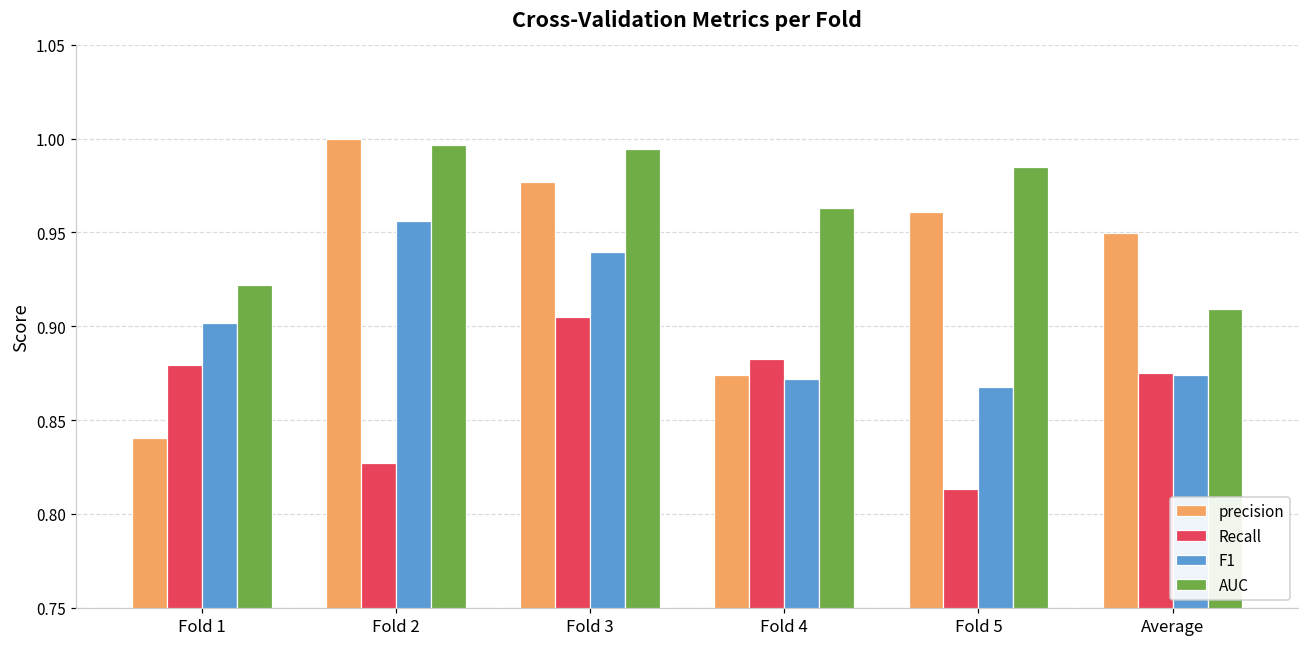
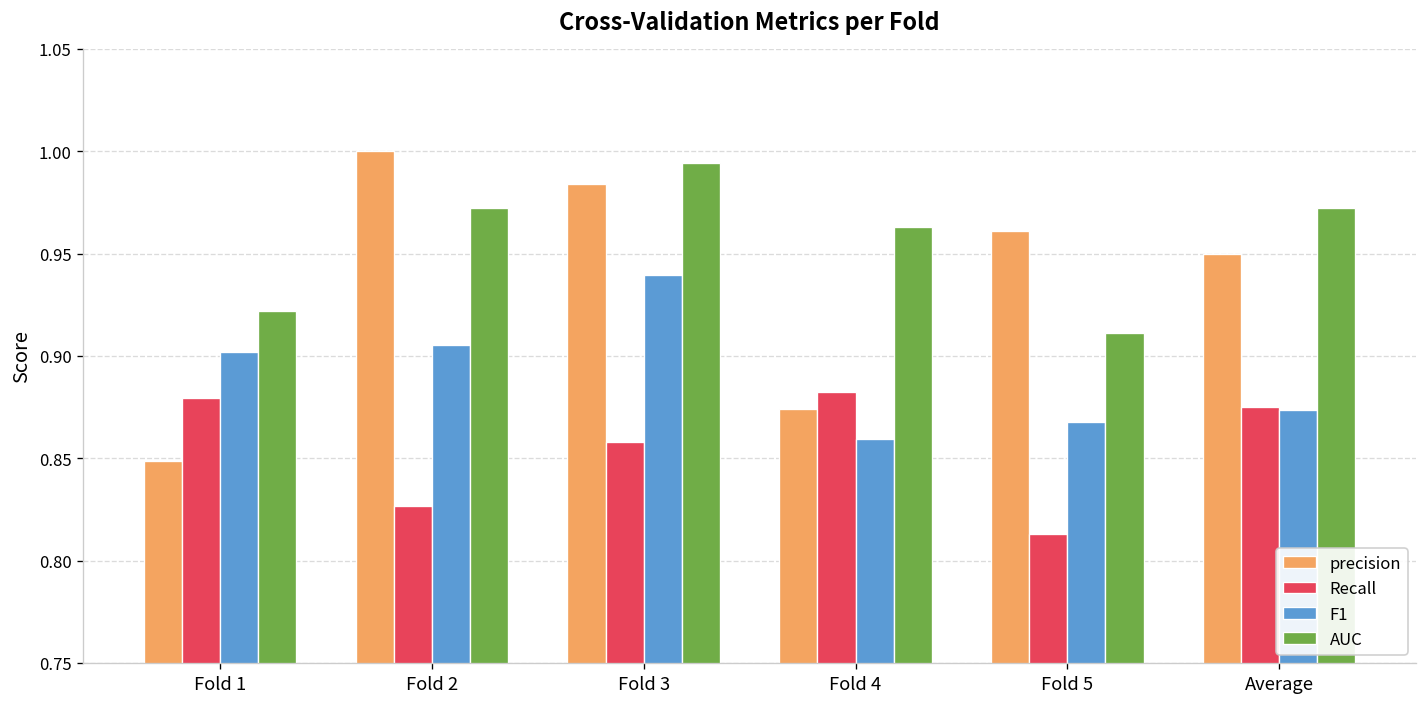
  {
    "precision": {
-     "Fold 1": 0.840,
+     "Fold 1": 0.849,
      "Fold 2": 1.000,
-     "Fold 3": 0.977,
+     "Fold 3": 0.984,
      "Fold 4": 0.874,
      "Fold 5": 0.961,
      "Average": 0.950
    },
    "Recall": {
      "Fold 1": 0.879,
      "Fold 2": 0.827,
-     "Fold 3": 0.905,
+     "Fold 3": 0.858,
      "Fold 4": 0.882,
      "Fold 5": 0.813,
      "Average": 0.875
    },
    "F1": {
      "Fold 1": 0.902,
-     "Fold 2": 0.956,
+     "Fold 2": 0.905,
      "Fold 3": 0.939,
-     "Fold 4": 0.872,
+     "Fold 4": 0.859,
      "Fold 5": 0.868,
      "Average": 0.874
    },
    "AUC": {
      "Fold 1": 0.922,
-     "Fold 2": 0.997,
+     "Fold 2": 0.972,
      "Fold 3": 0.994,
      "Fold 4": 0.963,
-     "Fold 5": 0.985,
-     "Average": 0.909
+     "Fold 5": 0.911,
+     "Average": 0.972
    }
  }
